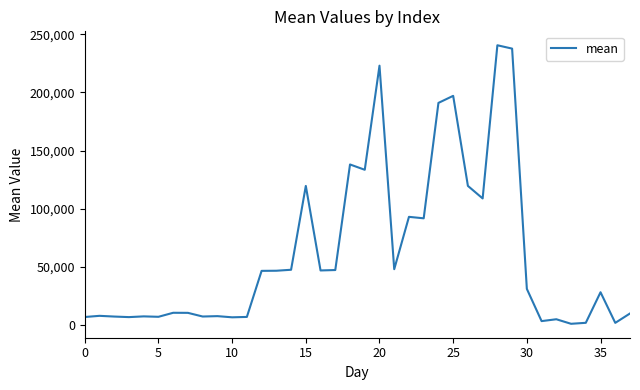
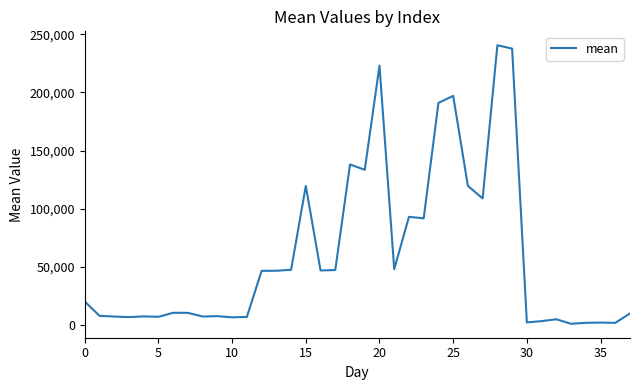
  {
-   "0": "7,000",
+   "0": "20,000",
    "5": "7,000",
    "10": "7,000",
    "15": "120,000",
    "20": "223,000",
    "25": "197,000",
-   "30": "31,000",
-   "35": "28,000"
+   "30": "2,000",
+   "35": "2,000"
  }
